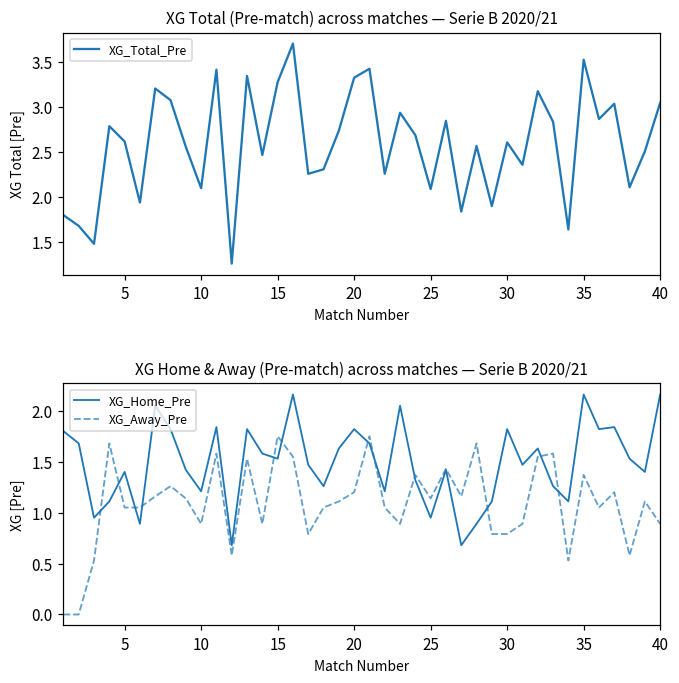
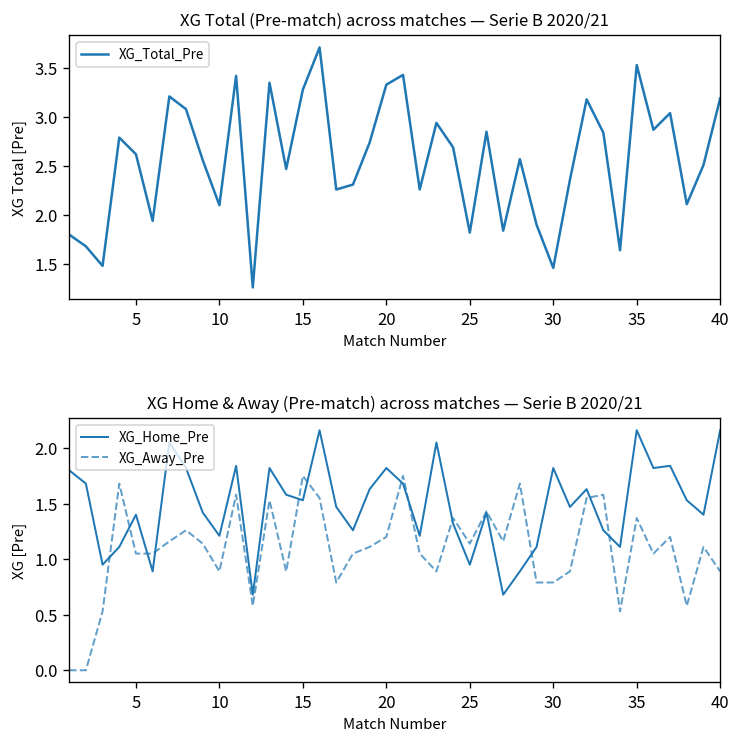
  {
    "XG Total (Pre-match) across matches — Serie B 2020/21": {
      "5": 2.6,
      "10": 2.1,
      "15": 3.3,
      "20": 3.3,
-     "25": 2.1,
-     "30": 2.6,
+     "25": 1.8,
+     "30": 1.5,
      "35": 3.5,
-     "40": 3.1
+     "40": 3.2
    }
  }
